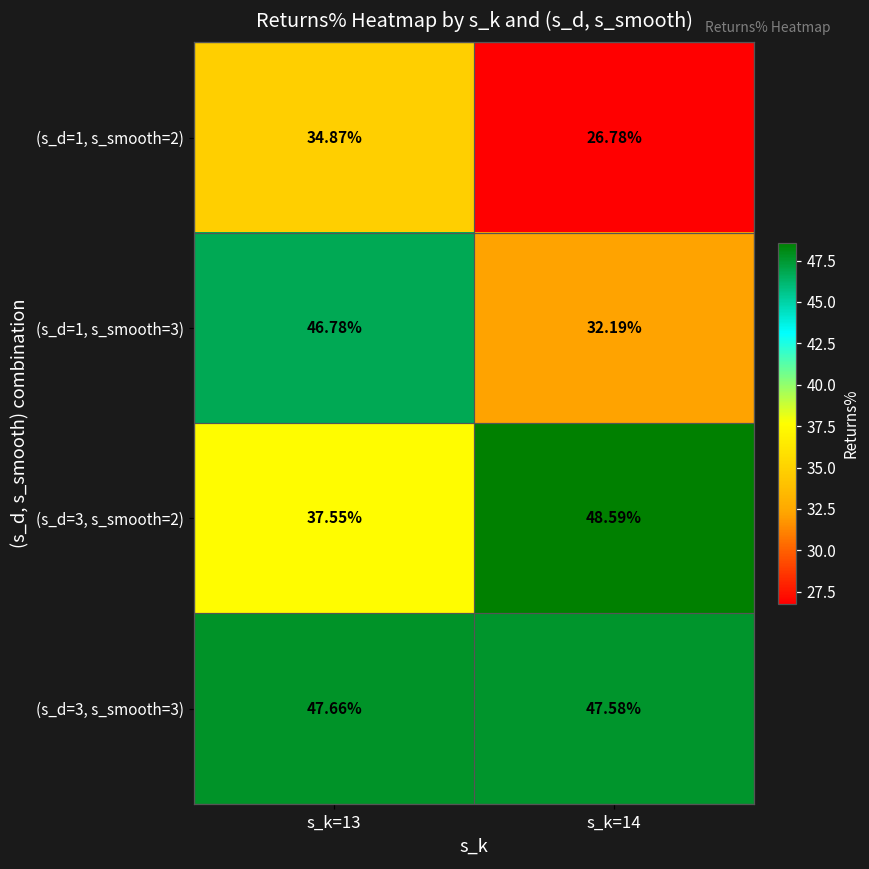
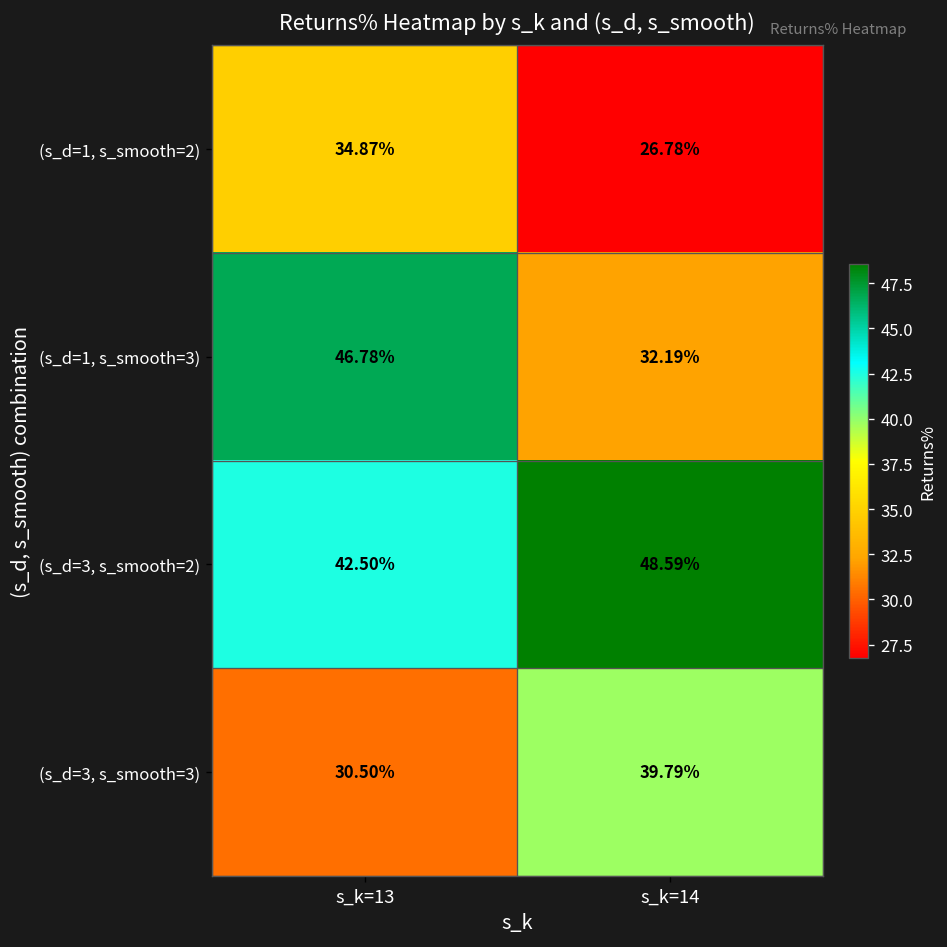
  {
    "(s_d=1, s_smooth=2)": {
      "s_k=13": "34.87%",
      "s_k=14": "26.78%"
    },
    "(s_d=1, s_smooth=3)": {
      "s_k=13": "46.78%",
      "s_k=14": "32.19%"
    },
    "(s_d=3, s_smooth=2)": {
-     "s_k=13": "37.55%",
+     "s_k=13": "42.50%",
      "s_k=14": "48.59%"
    },
    "(s_d=3, s_smooth=3)": {
-     "s_k=13": "47.66%",
-     "s_k=14": "47.58%"
+     "s_k=13": "30.50%",
+     "s_k=14": "39.79%"
    }
  }
